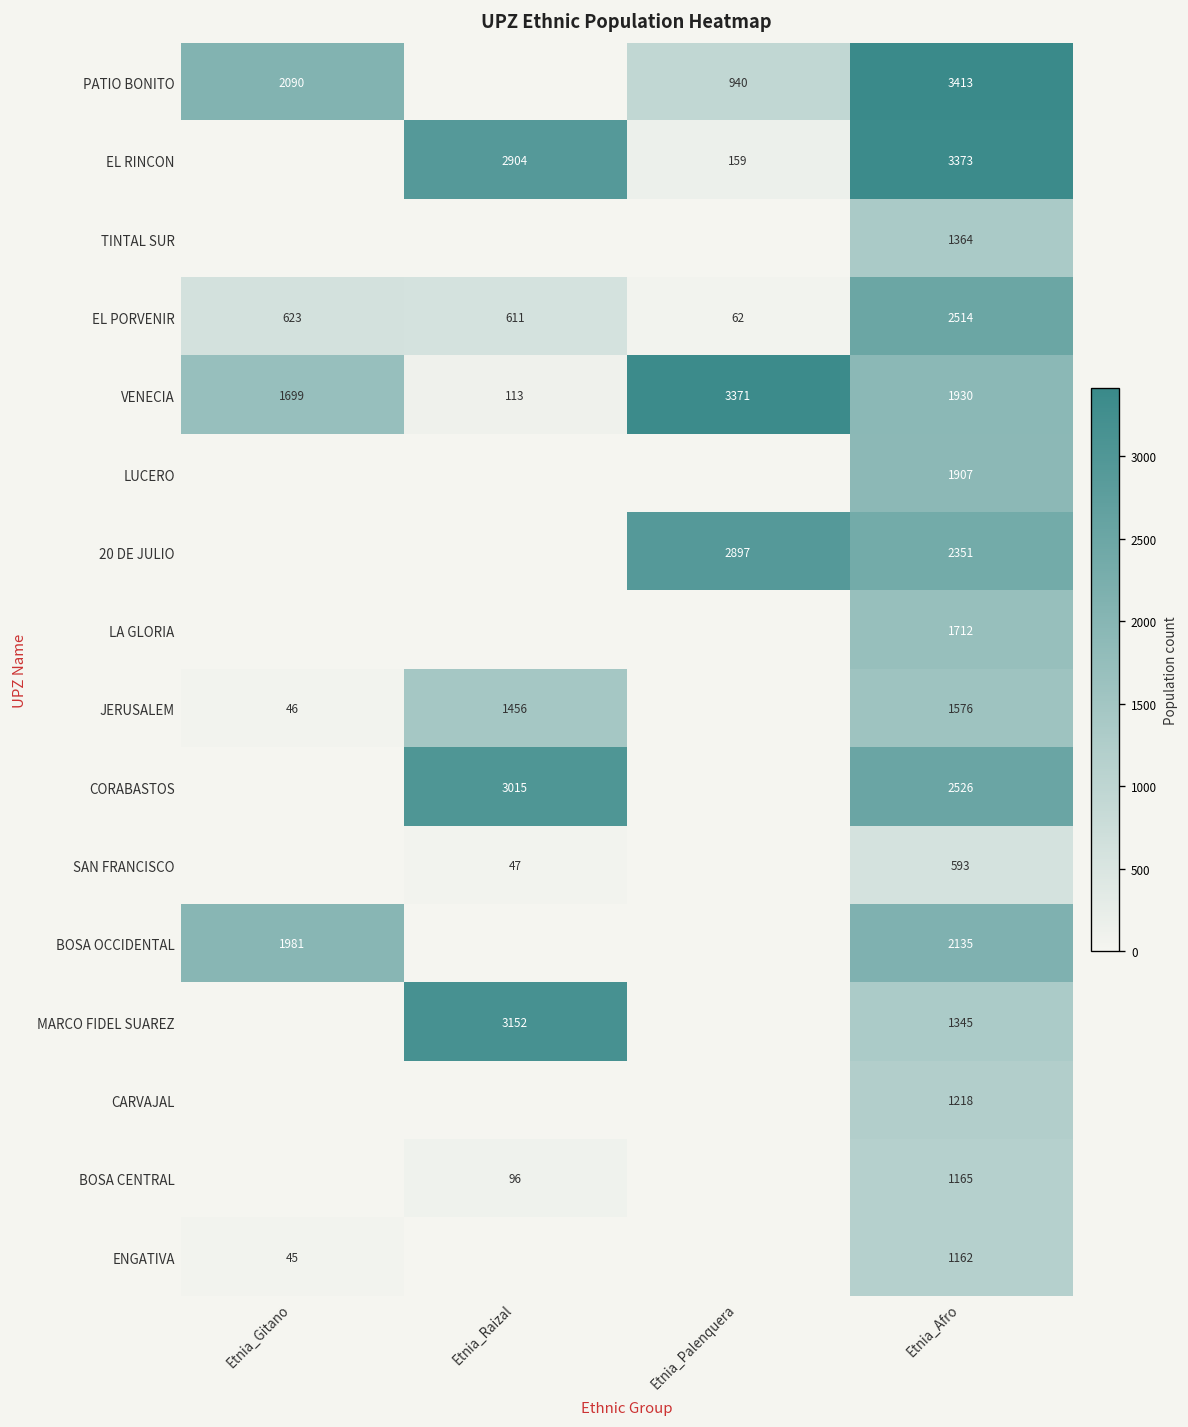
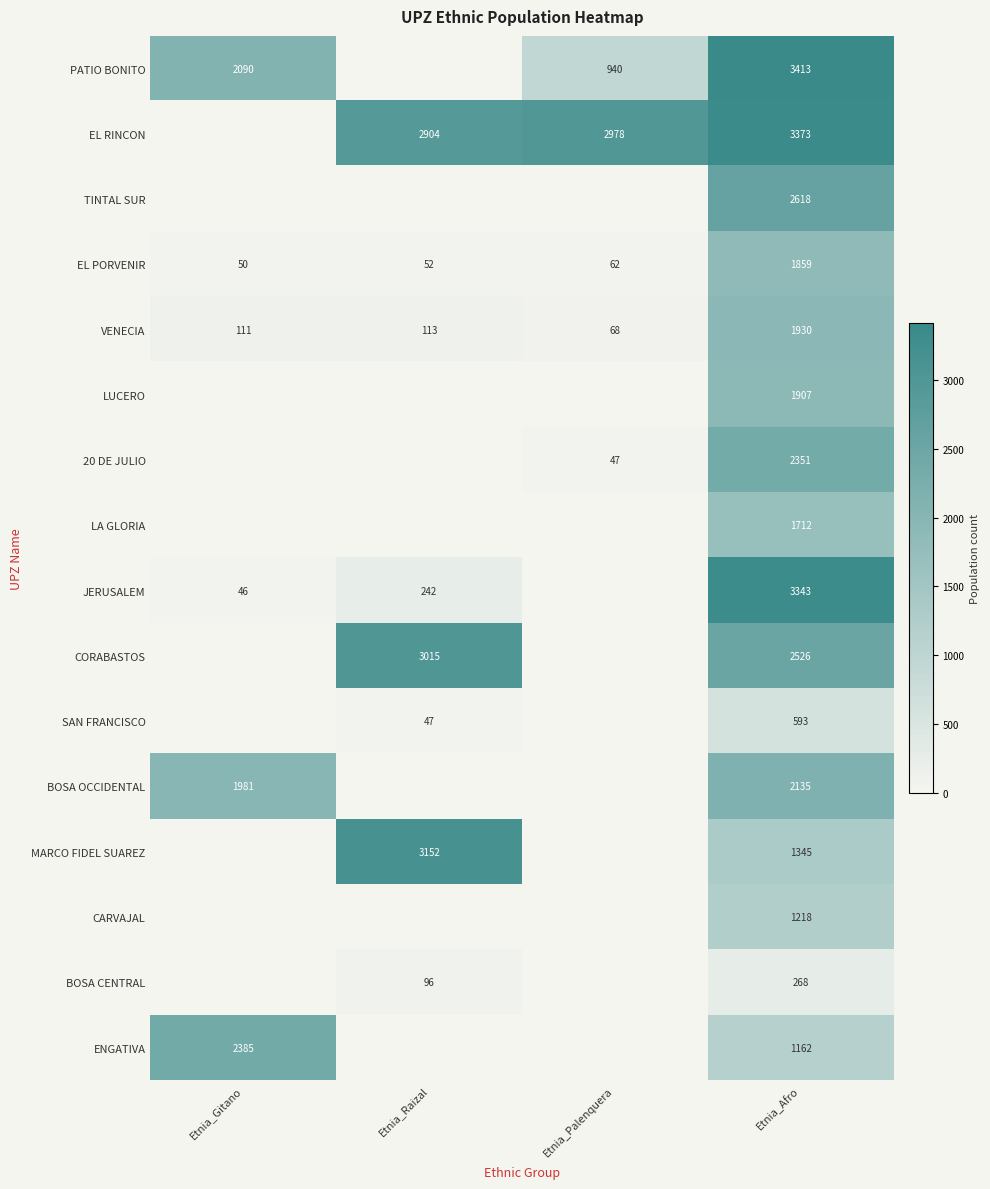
  {
    "PATIO BONITO": {
      "Etnia_Gitano": 2090,
      "Etnia_Palenquera": 940,
      "Etnia_Afro": 3413
    },
    "EL RINCON": {
      "Etnia_Raizal": 2904,
-     "Etnia_Palenquera": 159,
+     "Etnia_Palenquera": 2978,
      "Etnia_Afro": 3373
    },
    "TINTAL SUR": {
-     "Etnia_Afro": 1364
+     "Etnia_Afro": 2618
    },
    "EL PORVENIR": {
-     "Etnia_Gitano": 623,
-     "Etnia_Raizal": 611,
+     "Etnia_Gitano": 50,
+     "Etnia_Raizal": 52,
      "Etnia_Palenquera": 62,
-     "Etnia_Afro": 2514
+     "Etnia_Afro": 1859
    },
    "VENECIA": {
-     "Etnia_Gitano": 1699,
+     "Etnia_Gitano": 111,
      "Etnia_Raizal": 113,
-     "Etnia_Palenquera": 3371,
+     "Etnia_Palenquera": 68,
      "Etnia_Afro": 1930
    },
    "LUCERO": {
      "Etnia_Afro": 1907
    },
    "20 DE JULIO": {
-     "Etnia_Palenquera": 2897,
+     "Etnia_Palenquera": 47,
      "Etnia_Afro": 2351
    },
    "LA GLORIA": {
      "Etnia_Afro": 1712
    },
    "JERUSALEM": {
      "Etnia_Gitano": 46,
-     "Etnia_Raizal": 1456,
-     "Etnia_Afro": 1576
+     "Etnia_Raizal": 242,
+     "Etnia_Afro": 3343
    },
    "CORABASTOS": {
      "Etnia_Raizal": 3015,
      "Etnia_Afro": 2526
    },
    "SAN FRANCISCO": {
      "Etnia_Raizal": 47,
      "Etnia_Afro": 593
    },
    "BOSA OCCIDENTAL": {
      "Etnia_Gitano": 1981,
      "Etnia_Afro": 2135
    },
    "MARCO FIDEL SUAREZ": {
      "Etnia_Raizal": 3152,
      "Etnia_Afro": 1345
    },
    "CARVAJAL": {
      "Etnia_Afro": 1218
    },
    "BOSA CENTRAL": {
      "Etnia_Raizal": 96,
-     "Etnia_Afro": 1165
+     "Etnia_Afro": 268
    },
    "ENGATIVA": {
-     "Etnia_Gitano": 45,
+     "Etnia_Gitano": 2385,
      "Etnia_Afro": 1162
    }
  }
